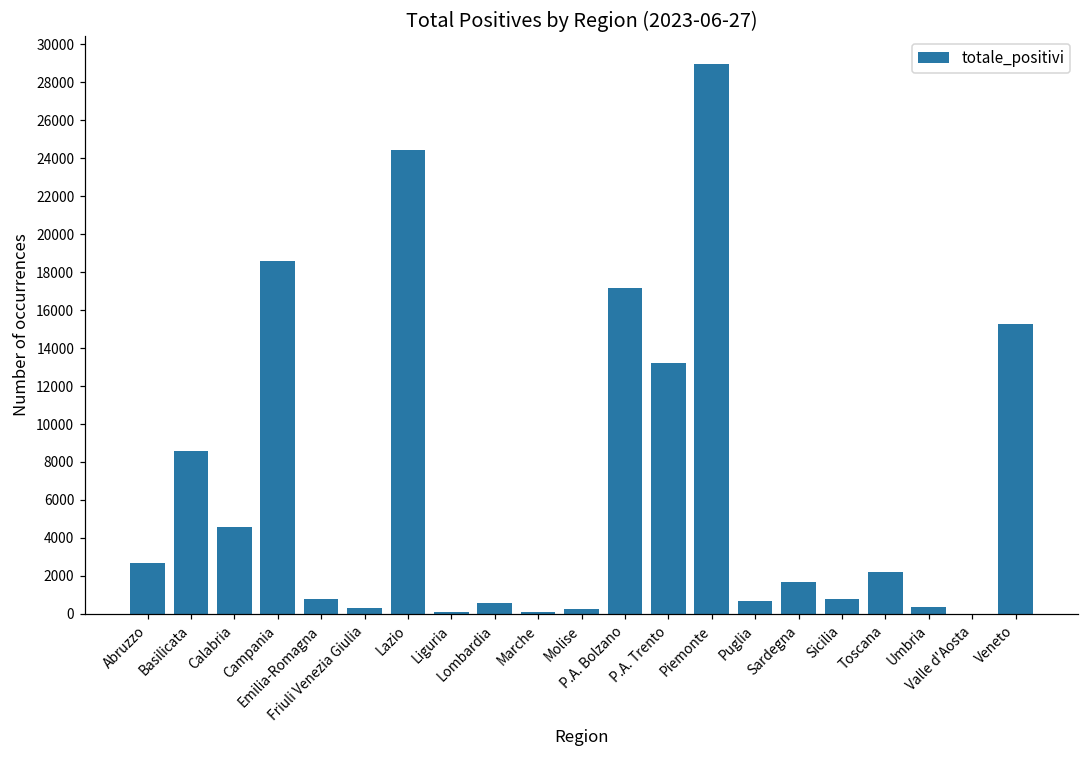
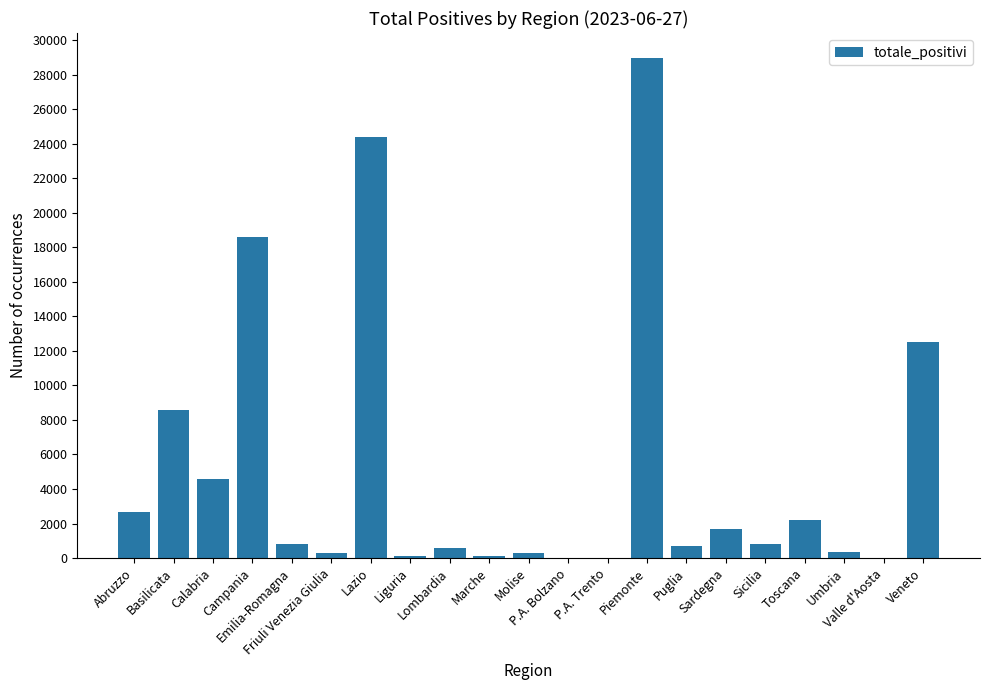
  {
    "Abruzzo": 2700,
    "Basilicata": 8600,
    "Calabria": 4600,
    "Campania": 18600,
    "Emilia-Romagna": 800,
    "Friuli Venezia Giulia": 300,
    "Lazio": 24400,
    "Lombardia": 600,
    "Molise": 300,
-   "P.A. Bolzano": 17200,
-   "P.A. Trento": 13200,
+   "P.A. Bolzano": 0,
+   "P.A. Trento": 0,
    "Piemonte": 29000,
    "Puglia": 700,
    "Sardegna": 1700,
    "Sicilia": 800,
    "Toscana": 2200,
    "Umbria": 400,
-   "Veneto": 15300
+   "Veneto": 12500
  }
